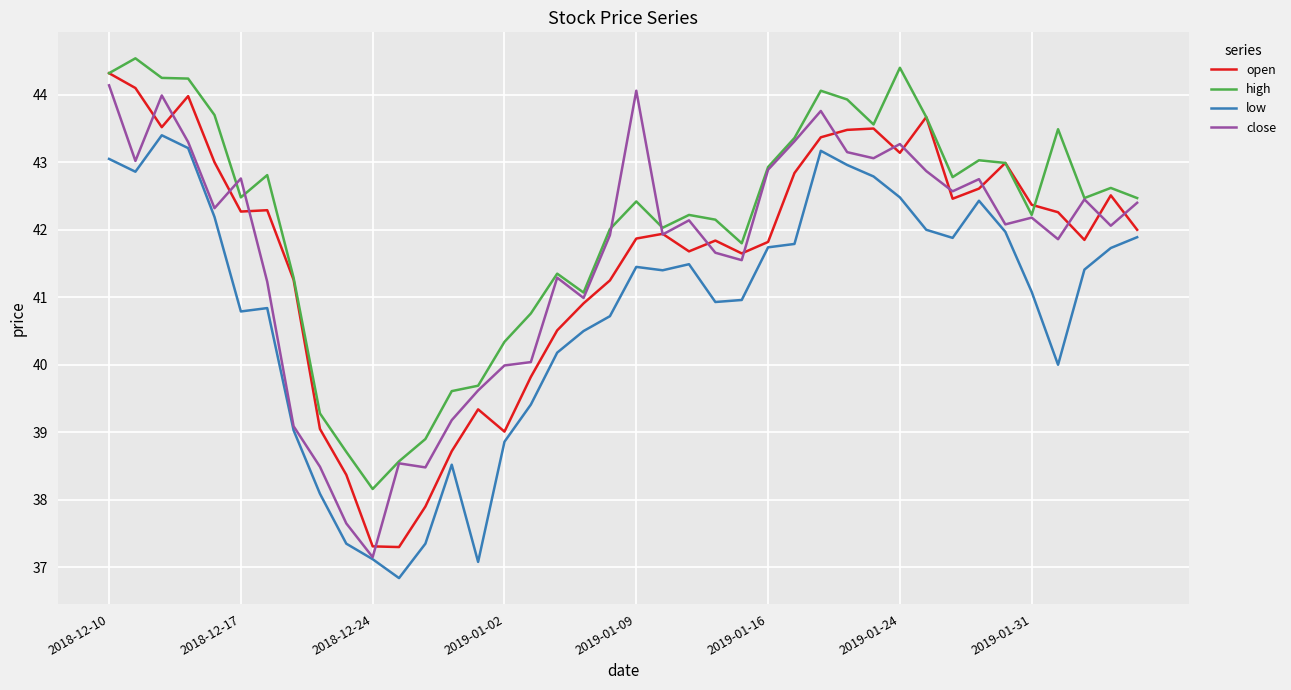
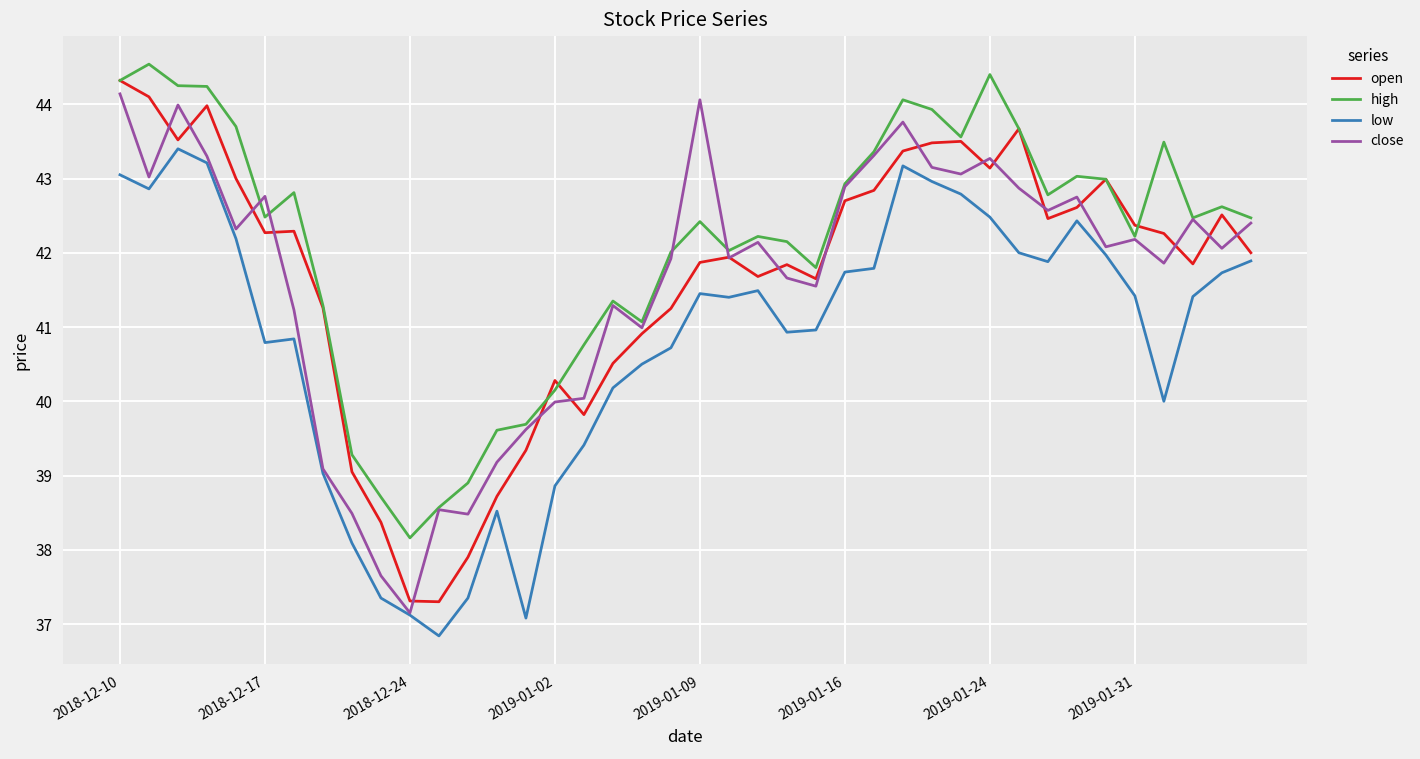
  {
    "open": {
      "2018-12-17": 42.3,
      "2018-12-24": 37.3,
-     "2019-01-02": 39.0,
+     "2019-01-02": 40.3,
      "2019-01-09": 41.9,
-     "2019-01-16": 41.8,
+     "2019-01-16": 42.7,
      "2019-01-24": 43.1,
      "2019-01-31": 42.4
    },
    "high": {
      "2018-12-17": 42.5,
      "2018-12-24": 38.2,
-     "2019-01-02": 40.3,
+     "2019-01-02": 40.2,
      "2019-01-09": 42.4,
      "2019-01-16": 42.9,
      "2019-01-24": 44.4,
      "2019-01-31": 42.2
    },
    "low": {
      "2018-12-10": 43.1,
      "2018-12-17": 40.8,
      "2019-01-02": 38.9,
      "2019-01-09": 41.5,
      "2019-01-16": 41.7,
      "2019-01-24": 42.5,
-     "2019-01-31": 41.1
+     "2019-01-31": 41.4
    },
    "close": {
      "2018-12-10": 44.1,
      "2018-12-17": 42.8,
      "2019-01-02": 40.0,
      "2019-01-09": 44.1,
      "2019-01-16": 42.9,
      "2019-01-24": 43.3,
      "2019-01-31": 42.2
    }
  }
